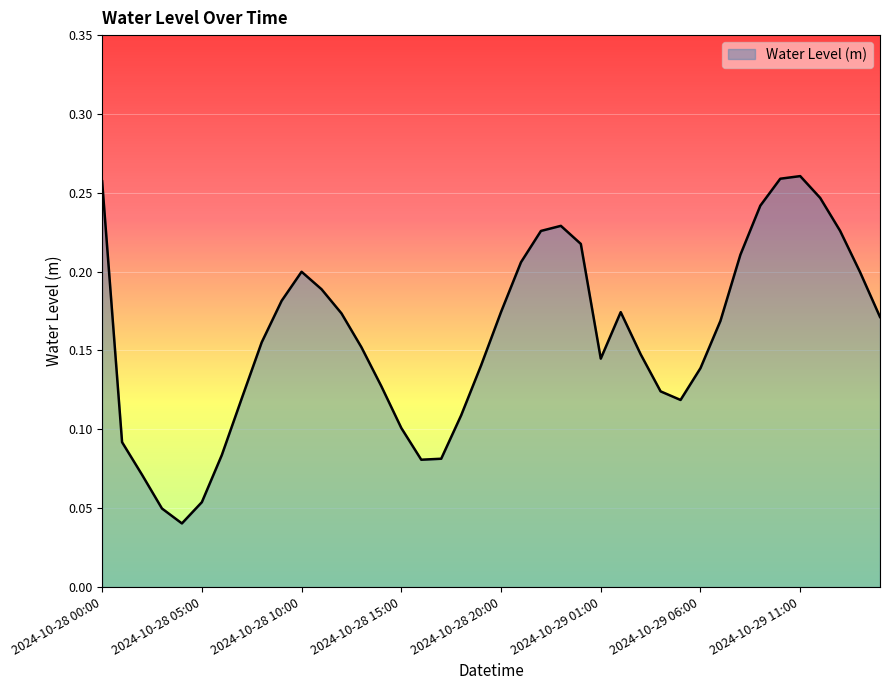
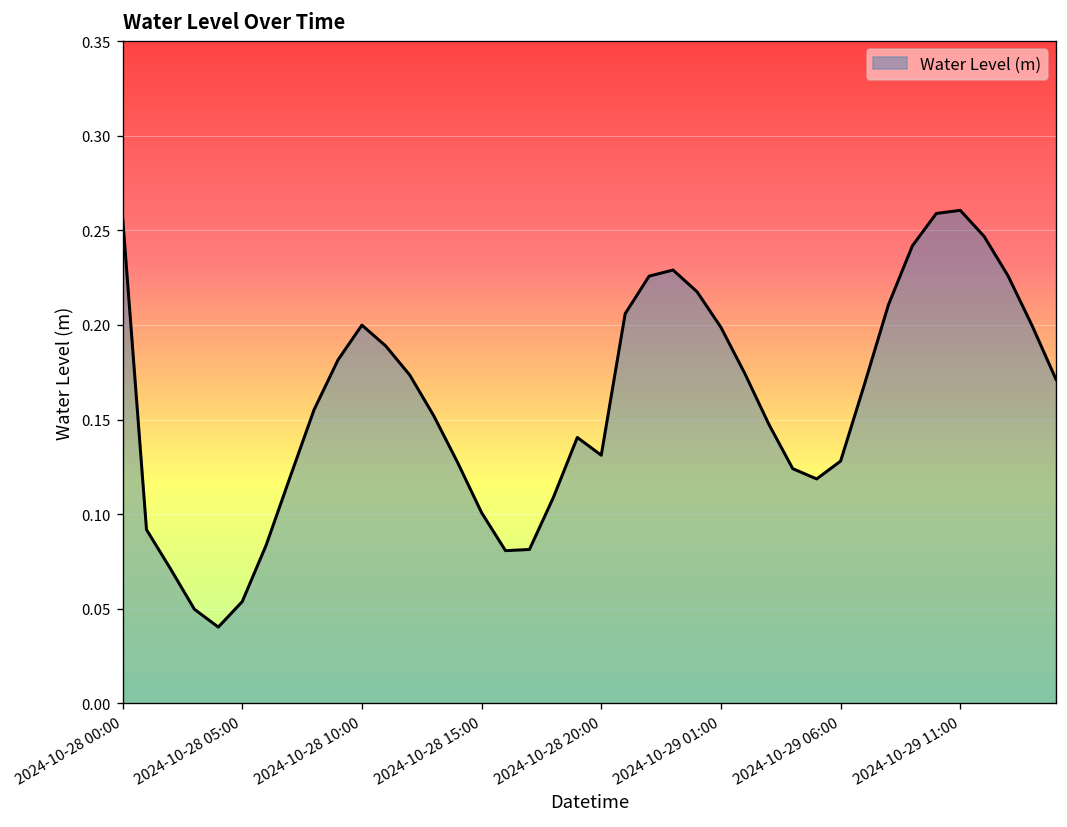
  {
    "2024-10-28 00:00": 0.257,
    "2024-10-28 05:00": 0.054,
    "2024-10-28 10:00": 0.200,
    "2024-10-28 15:00": 0.101,
-   "2024-10-28 20:00": 0.174,
-   "2024-10-29 01:00": 0.145,
-   "2024-10-29 06:00": 0.139,
+   "2024-10-28 20:00": 0.131,
+   "2024-10-29 01:00": 0.199,
+   "2024-10-29 06:00": 0.128,
    "2024-10-29 11:00": 0.261
  }
